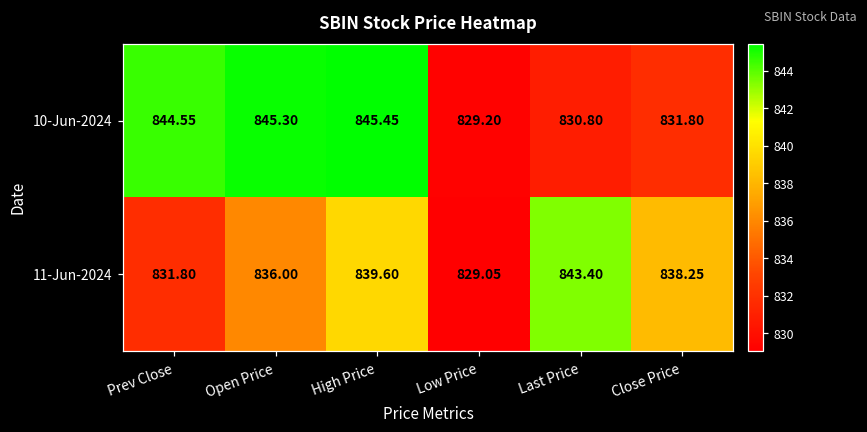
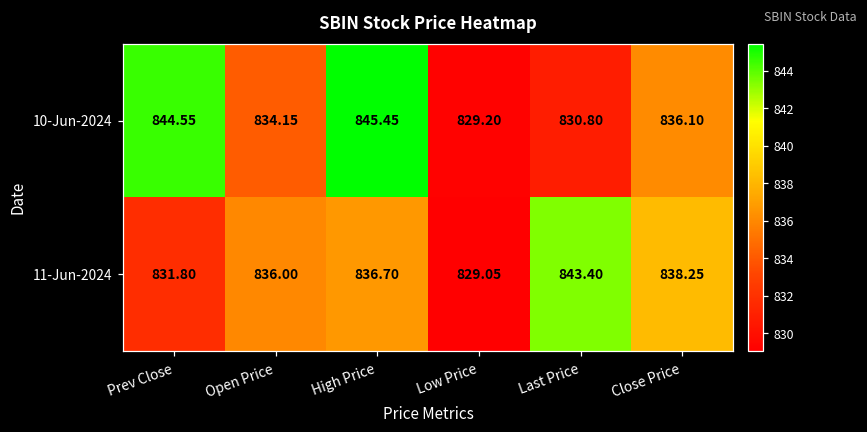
  {
    "10-Jun-2024": {
      "Prev Close": 844.55,
-     "Open Price": 845.30,
+     "Open Price": 834.15,
      "High Price": 845.45,
      "Low Price": 829.20,
      "Last Price": 830.80,
-     "Close Price": 831.80
+     "Close Price": 836.10
    },
    "11-Jun-2024": {
      "Prev Close": 831.80,
      "Open Price": 836.00,
-     "High Price": 839.60,
+     "High Price": 836.70,
      "Low Price": 829.05,
      "Last Price": 843.40,
      "Close Price": 838.25
    }
  }
